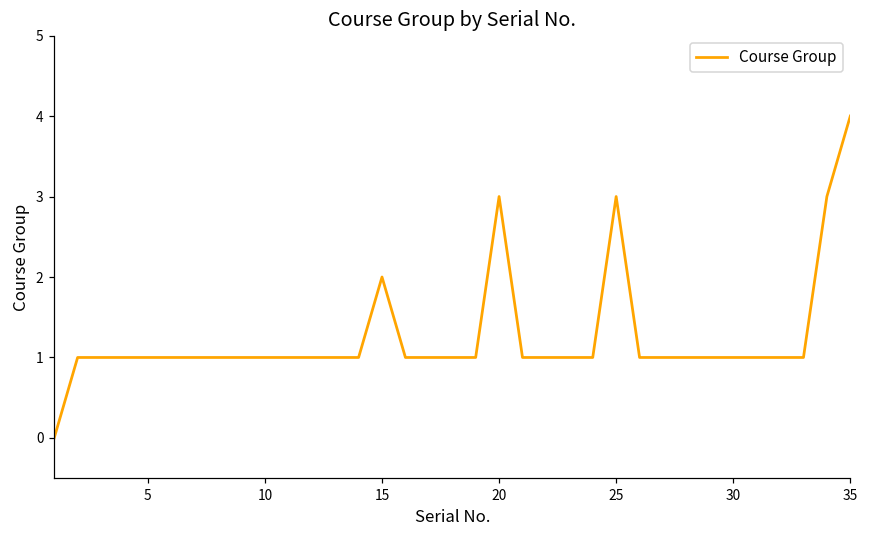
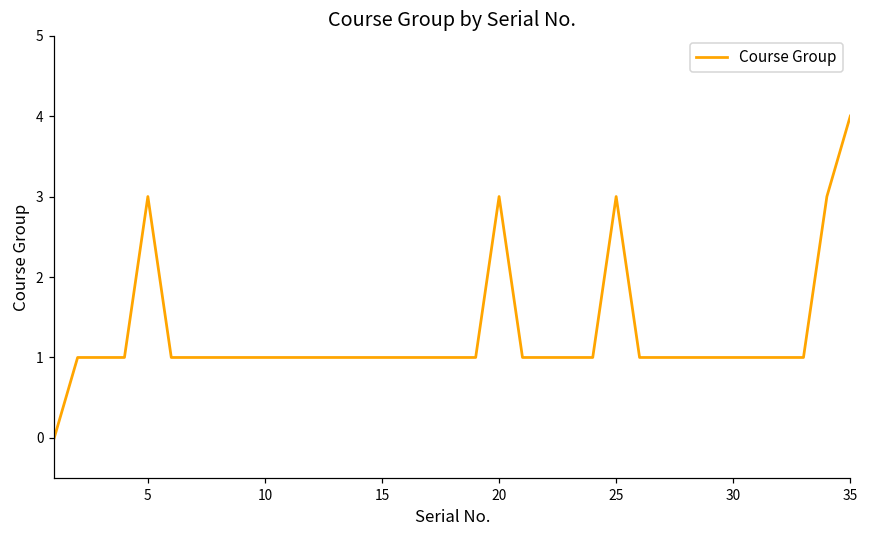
  {
-   "5": 1,
+   "5": 3,
    "10": 1,
-   "15": 2,
+   "15": 1,
    "20": 3,
    "25": 3,
    "30": 1,
    "35": 4
  }
